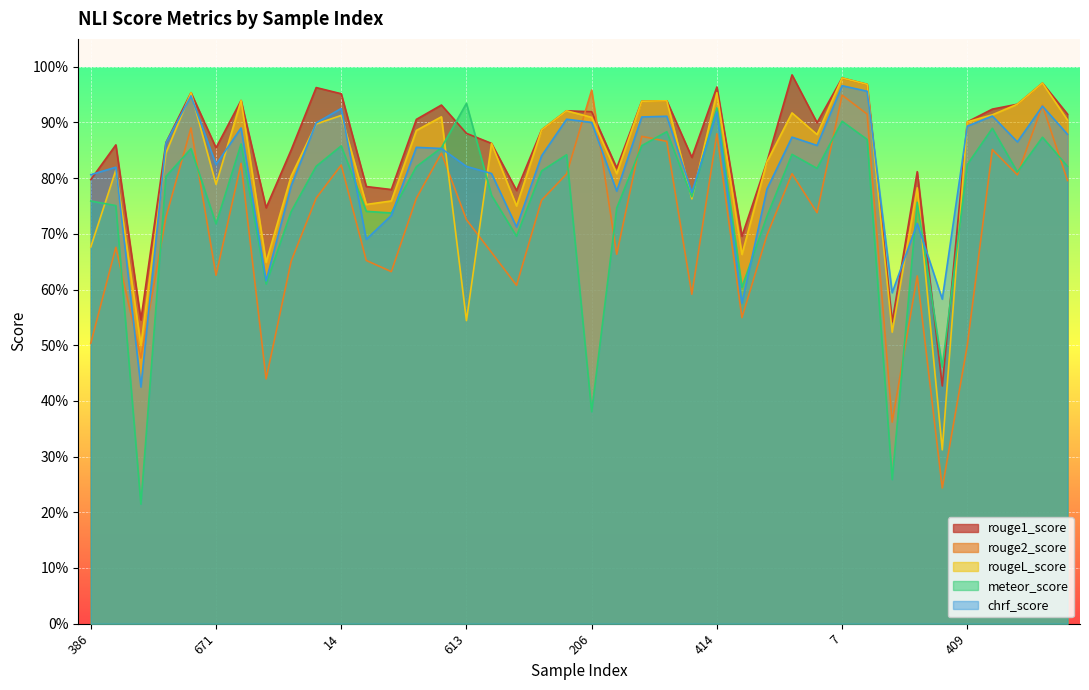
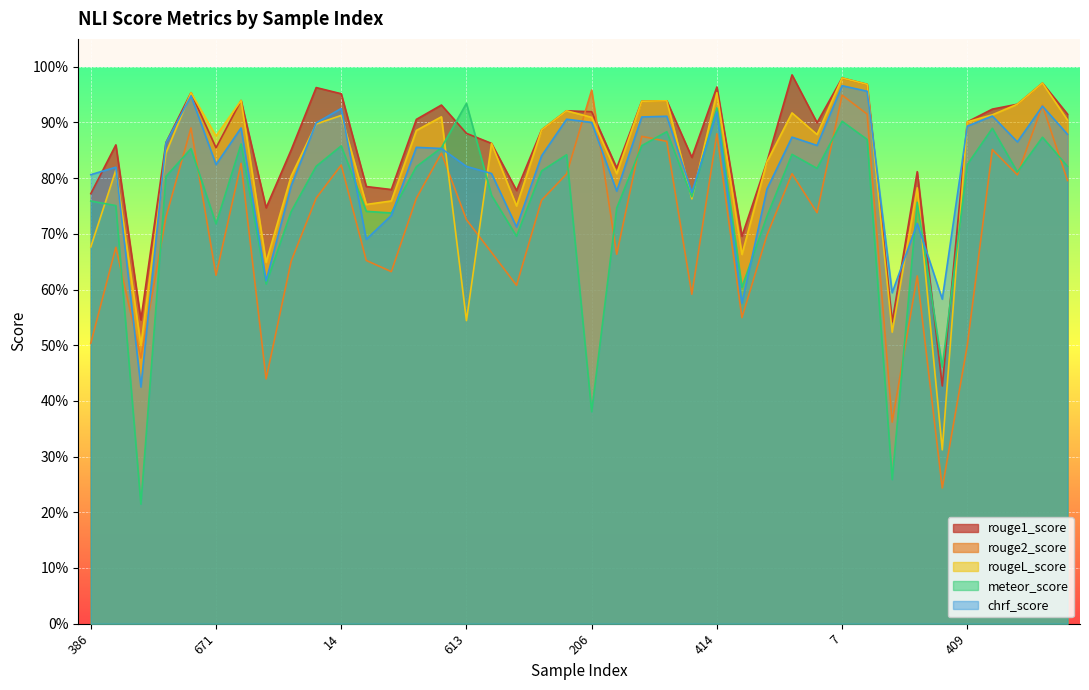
  {
    "rouge1_score": {
-     "386": "80%",
+     "386": "77%",
      "671": "85%",
      "613": "88%",
      "206": "92%",
      "414": "96%"
    },
    "rouge2_score": {
      "386": "50%",
      "671": "63%",
      "613": "73%",
      "206": "96%",
      "414": "88%",
      "409": "50%"
    },
    "rougeL_score": {
      "386": "68%",
-     "671": "79%",
+     "671": "88%",
      "613": "54%",
      "206": "91%",
      "414": "95%"
    },
    "meteor_score": {
      "386": "76%",
      "671": "72%",
      "613": "93%",
      "206": "38%",
      "414": "93%",
      "409": "82%"
    },
    "chrf_score": {
      "386": "81%",
      "671": "82%",
      "613": "82%",
      "206": "90%",
      "414": "92%",
      "409": "89%"
    }
  }
